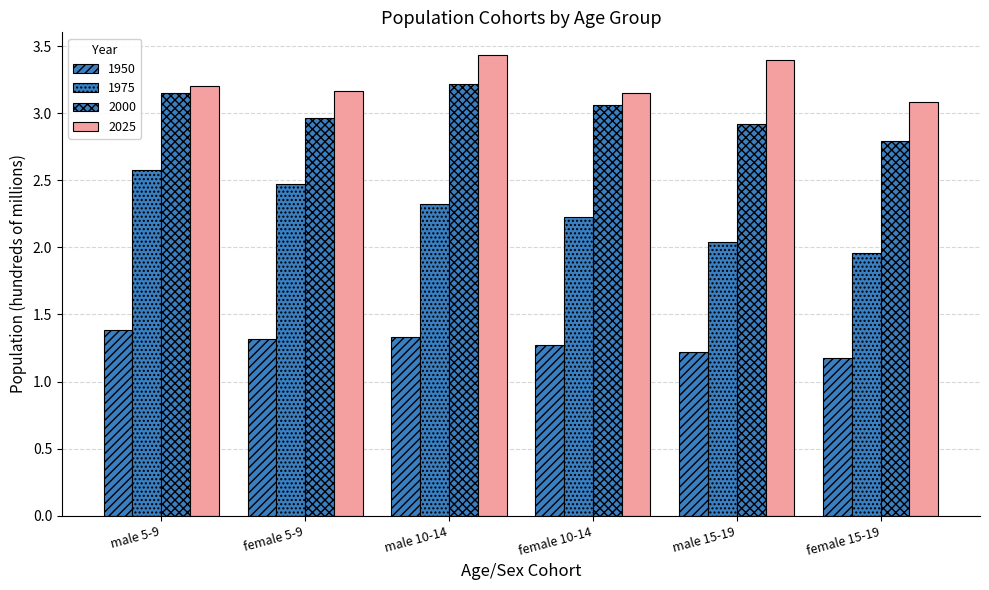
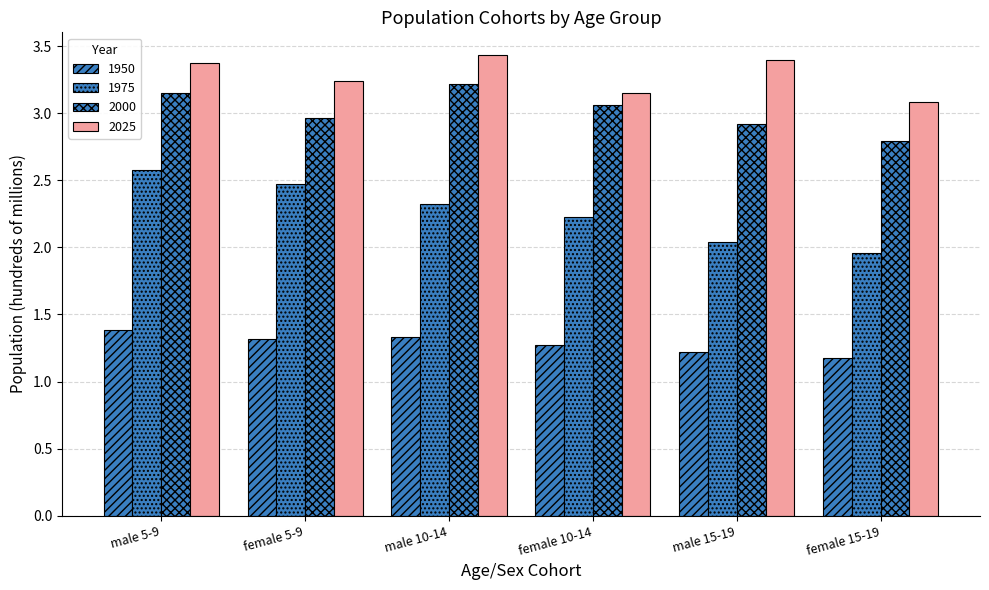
  {
    "2025": {
-     "male 5-9": 3.20,
-     "female 5-9": 3.17,
+     "male 5-9": 3.38,
+     "female 5-9": 3.24,
      "male 10-14": 3.43,
      "female 10-14": 3.15,
      "male 15-19": 3.39,
      "female 15-19": 3.09
    }
  }
